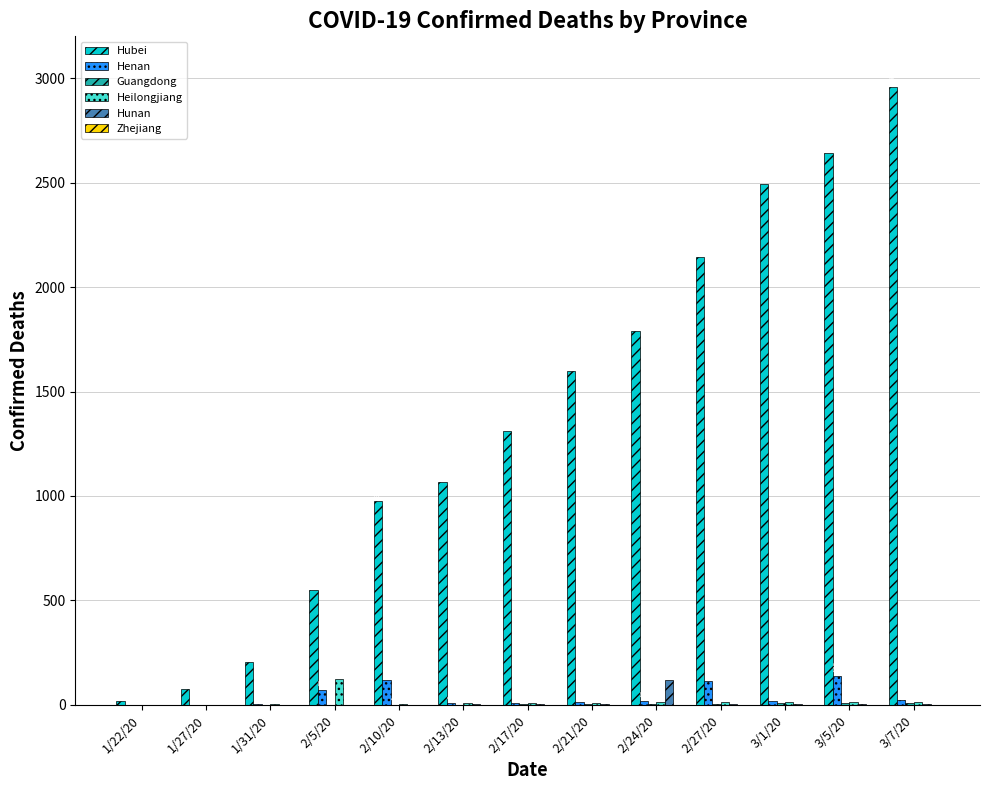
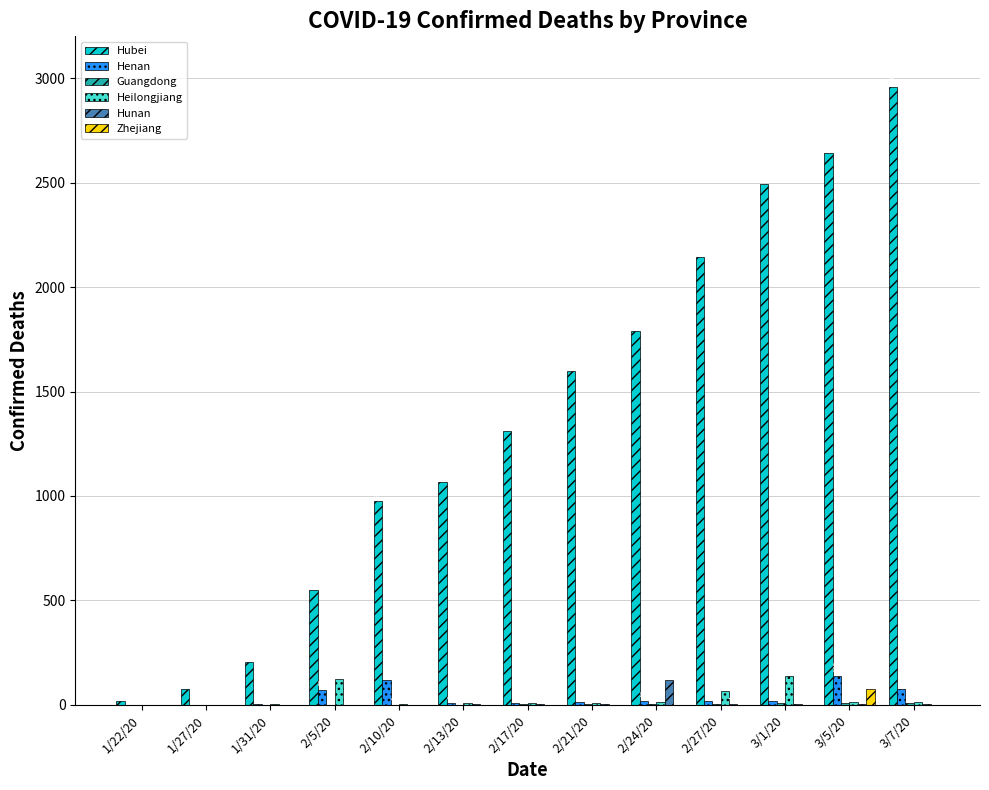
  {
    "Henan": {
      "1/22/20": 0,
      "2/5/20": 70,
      "2/10/20": 120,
      "2/21/20": 20,
      "2/24/20": 20,
-     "2/27/20": 110,
+     "2/27/20": 20,
      "3/1/20": 20,
      "3/5/20": 140,
-     "3/7/20": 20
+     "3/7/20": 80
    },
    "Heilongjiang": {
      "1/22/20": 0,
      "2/5/20": 120,
      "2/24/20": 10,
-     "2/27/20": 10,
-     "3/1/20": 10,
+     "2/27/20": 70,
+     "3/1/20": 140,
      "3/5/20": 10,
      "3/7/20": 10
    },
    "Hunan": {
      "1/22/20": 0,
      "1/27/20": 0,
      "1/31/20": 0,
      "2/5/20": 0,
      "2/24/20": 120
    },
    "Zhejiang": {
      "1/22/20": 0,
      "1/27/20": 0,
      "1/31/20": 0,
      "2/5/20": 0,
      "2/10/20": 0,
      "2/13/20": 0,
      "2/17/20": 0,
      "2/21/20": 0,
      "2/24/20": 0,
-     "3/5/20": 0
+     "3/5/20": 80
    }
  }
